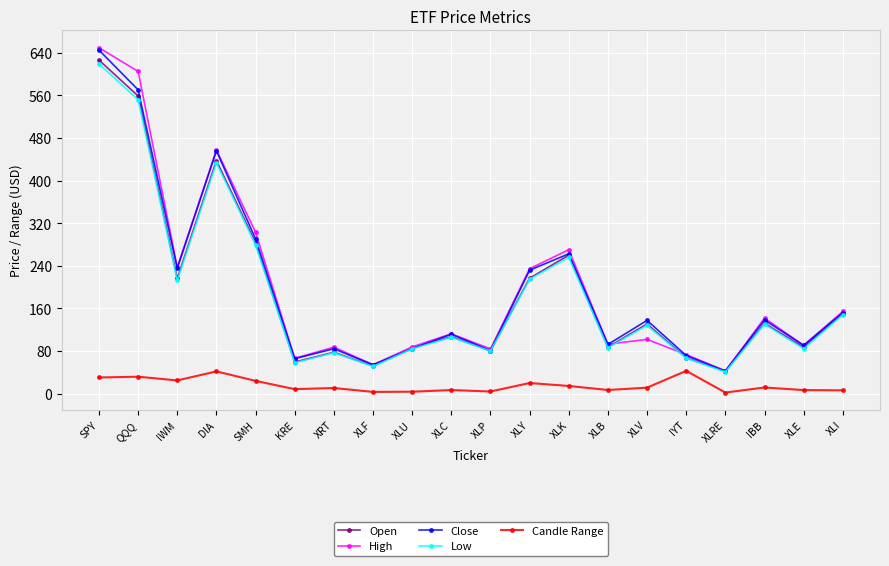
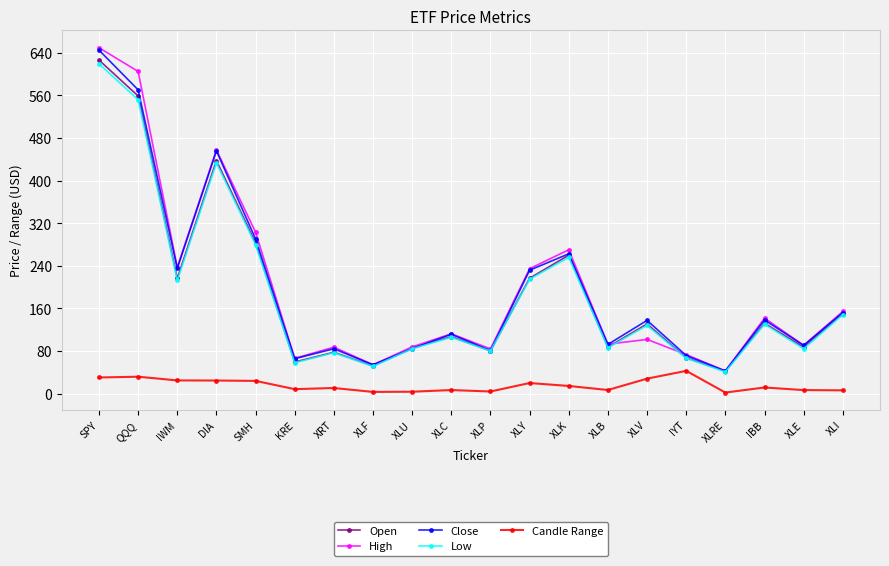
  {
    "Open": {
      "SPY": 630,
      "QQQ": 560
    },
    "High": {
      "QQQ": 600,
      "SMH": 300,
      "XLK": 270,
      "XLV": 100
    },
    "Close": {
      "QQQ": 570,
      "SMH": 290,
      "XLV": 140
    },
    "Low": {
      "SPY": 620,
      "QQQ": 550
    },
    "Candle Range": {
      "SPY": 30,
      "QQQ": 30,
      "IWM": 20,
-     "DIA": 40,
+     "DIA": 20,
      "SMH": 20,
      "KRE": 10,
      "XRT": 10,
      "XLF": 0,
      "XLU": 0,
      "XLC": 10,
      "XLP": 0,
      "XLY": 20,
      "XLK": 10,
      "XLB": 10,
-     "XLV": 10,
+     "XLV": 30,
      "IYT": 40,
      "XLRE": 0,
      "IBB": 10,
      "XLE": 10,
      "XLI": 10
    }
  }
